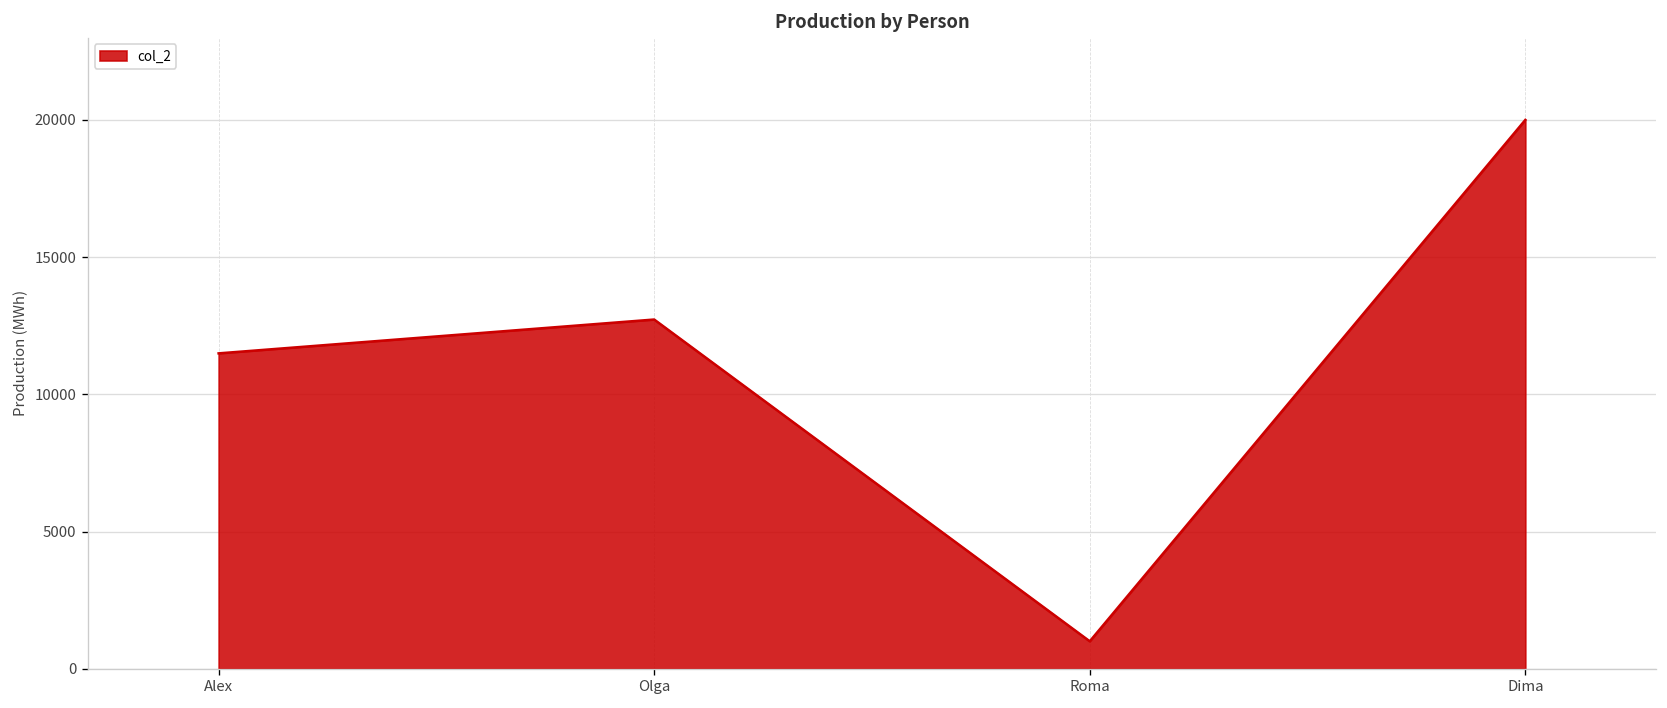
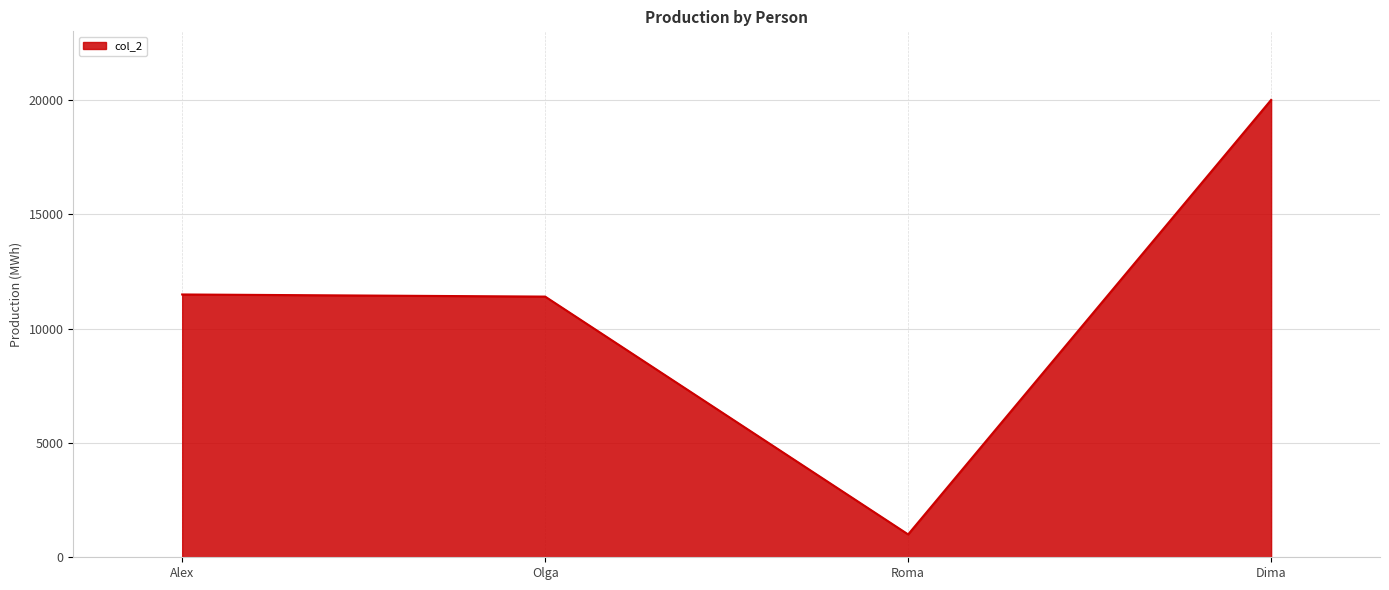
  {
    "Alex": 11500,
-   "Olga": 12700,
+   "Olga": 11400,
    "Roma": 1000,
    "Dima": 20000
  }
